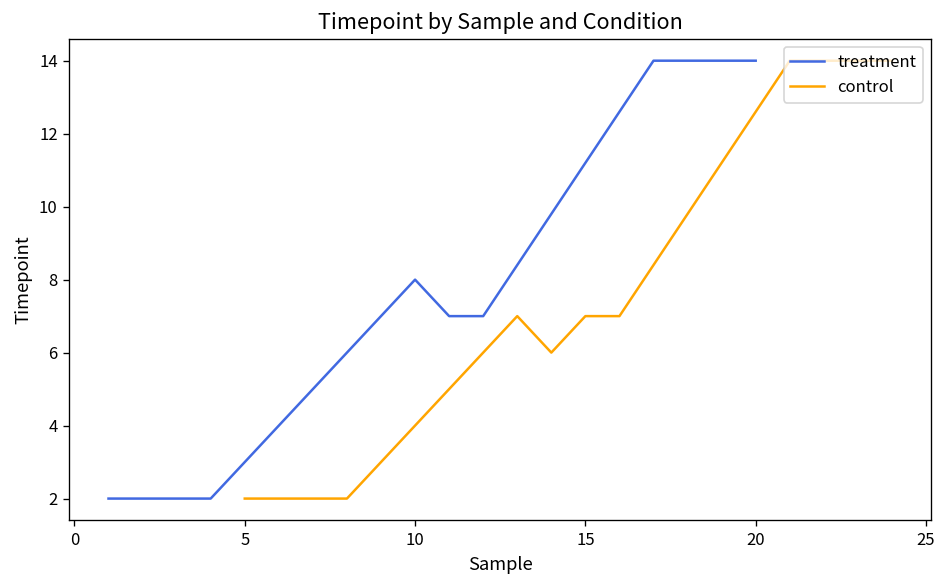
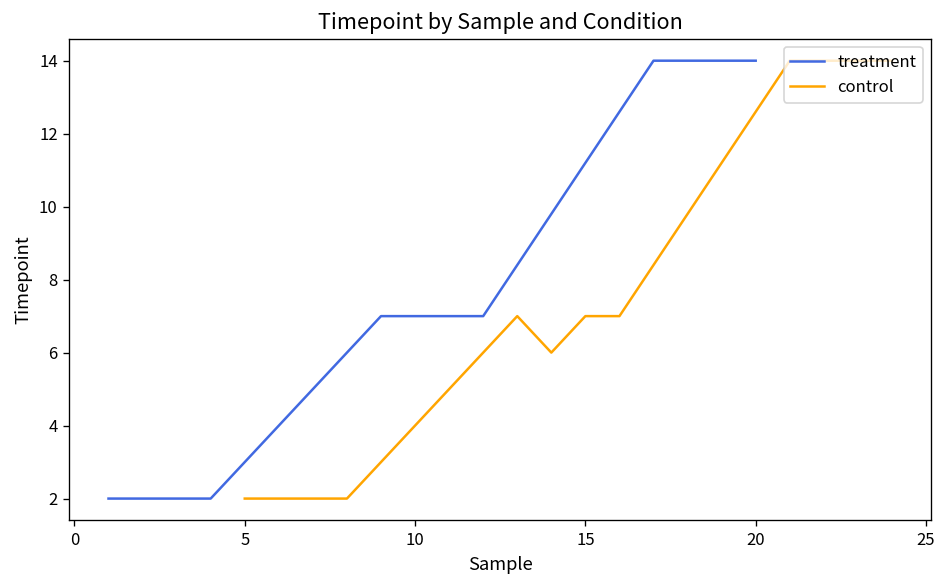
  {
    "treatment": {
-     "10": 8,
+     "10": 7,
      "20": 14
    },
    "control": {
      "5": 2,
      "15": 7
    }
  }
